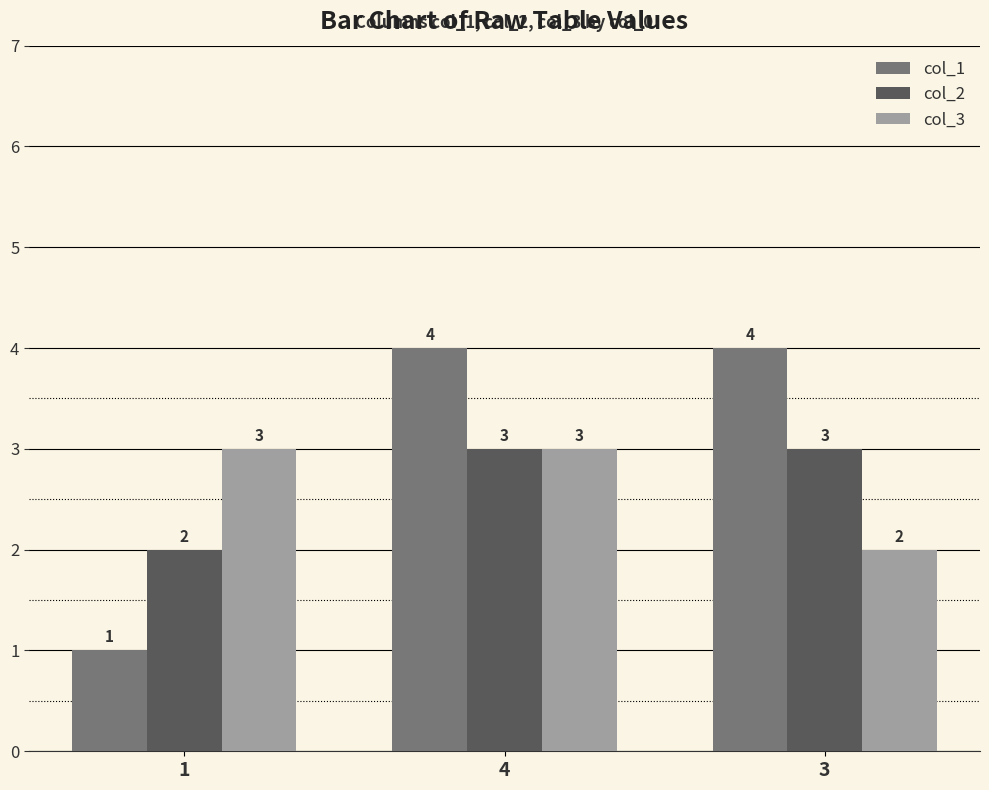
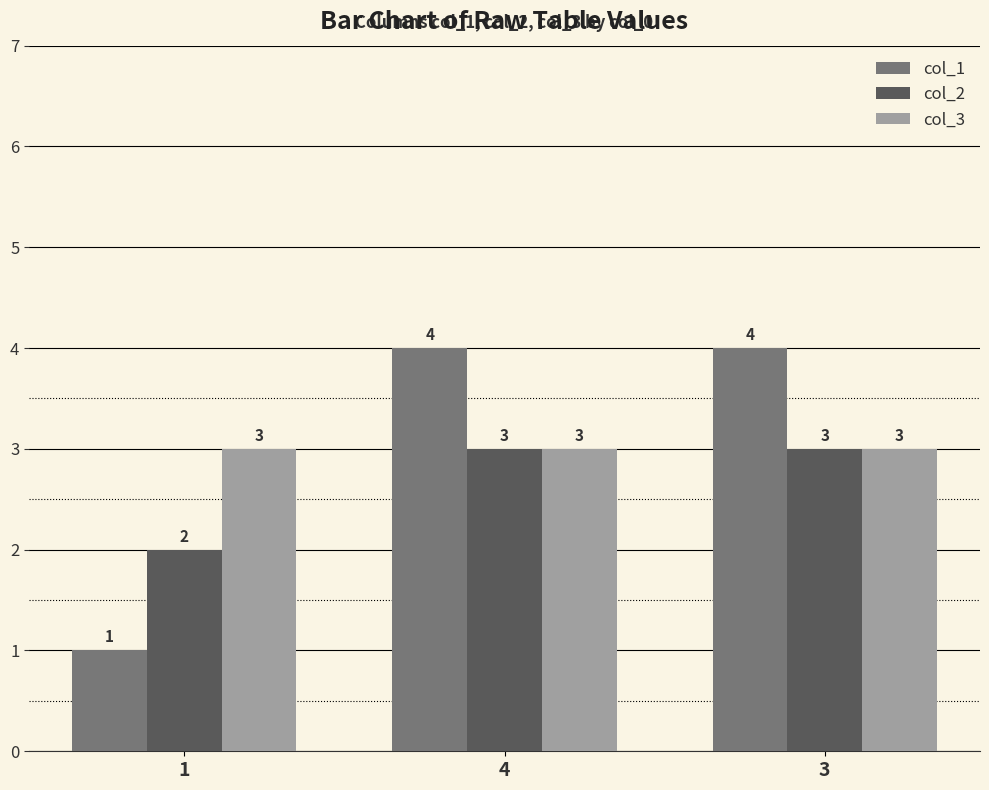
  {
    "col_3": {
      "1": 3,
      "4": 3,
-     "3": 2
+     "3": 3
    }
  }
